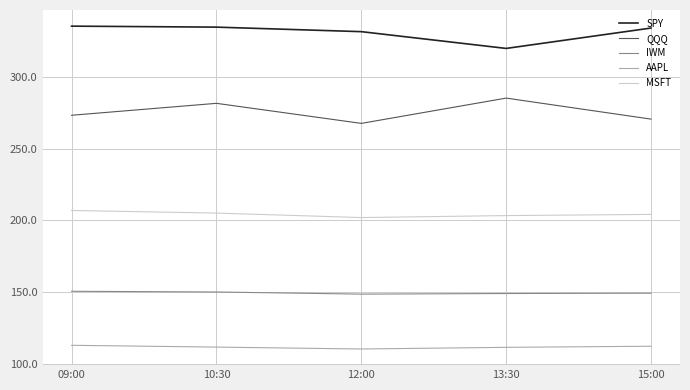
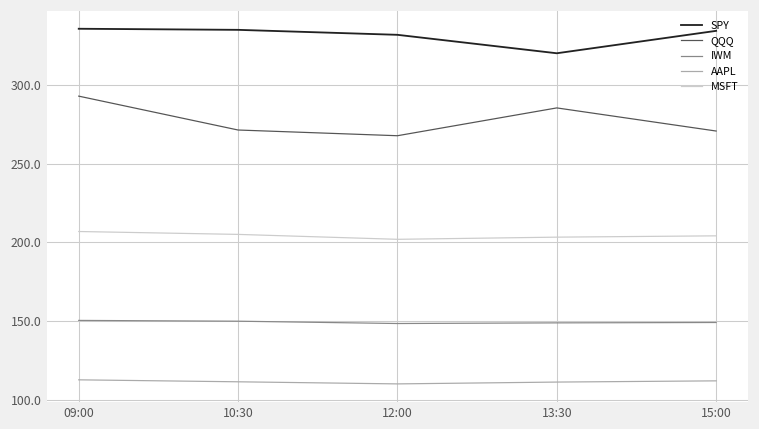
  {
    "SPY": {
      "09:00": 336,
      "10:30": 335,
      "12:00": 332,
      "13:30": 320,
      "15:00": 334
    },
    "QQQ": {
-     "09:00": 273,
-     "10:30": 282,
+     "09:00": 293,
+     "10:30": 271,
      "12:00": 268,
      "13:30": 285,
      "15:00": 271
    }
  }
